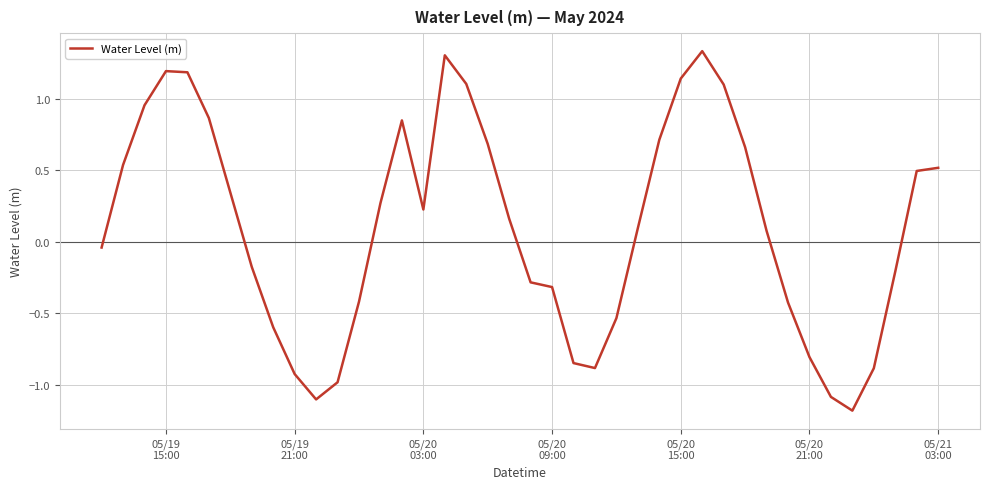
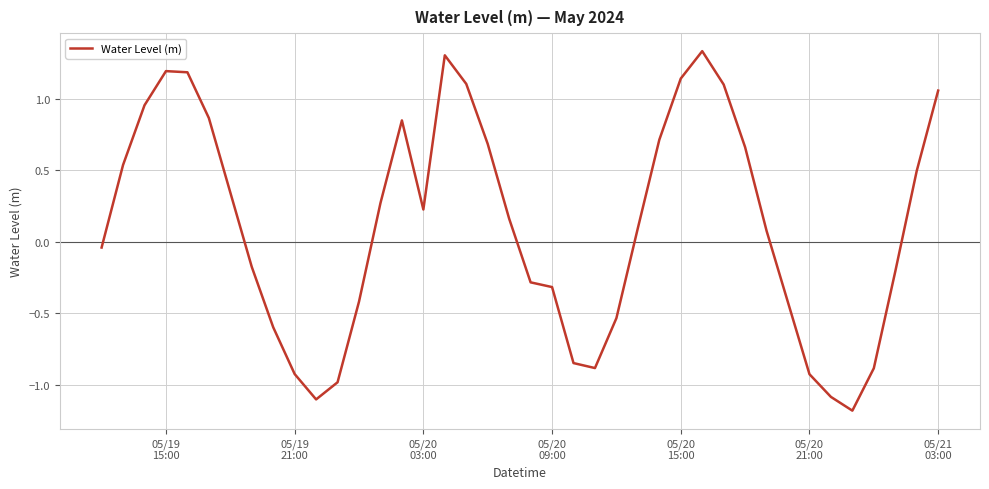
  {
    "05/19 15:00": 1.20,
    "05/19 21:00": -0.93,
    "05/20 03:00": 0.23,
    "05/20 09:00": -0.32,
    "05/20 15:00": 1.14,
-   "05/20 21:00": -0.81,
-   "05/21 03:00": 0.52
+   "05/20 21:00": -0.93,
+   "05/21 03:00": 1.06
  }
